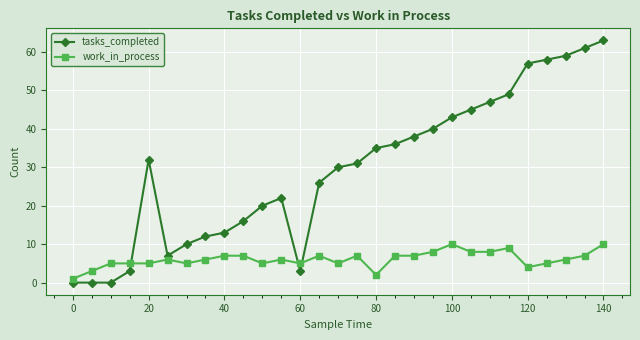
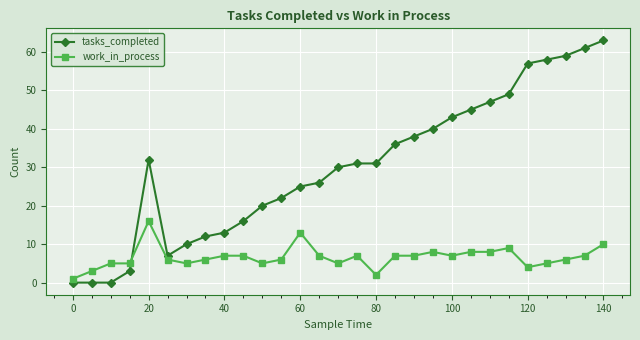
  {
    "tasks_completed": {
      "0": 0,
      "20": 32,
      "40": 13,
-     "60": 3,
-     "80": 35,
+     "60": 25,
+     "80": 31,
      "100": 43,
      "120": 57,
      "140": 63
    },
    "work_in_process": {
      "0": 1,
-     "20": 5,
+     "20": 16,
      "40": 7,
-     "60": 5,
+     "60": 13,
      "80": 2,
-     "100": 10,
+     "100": 7,
      "120": 4,
      "140": 10
    }
  }
